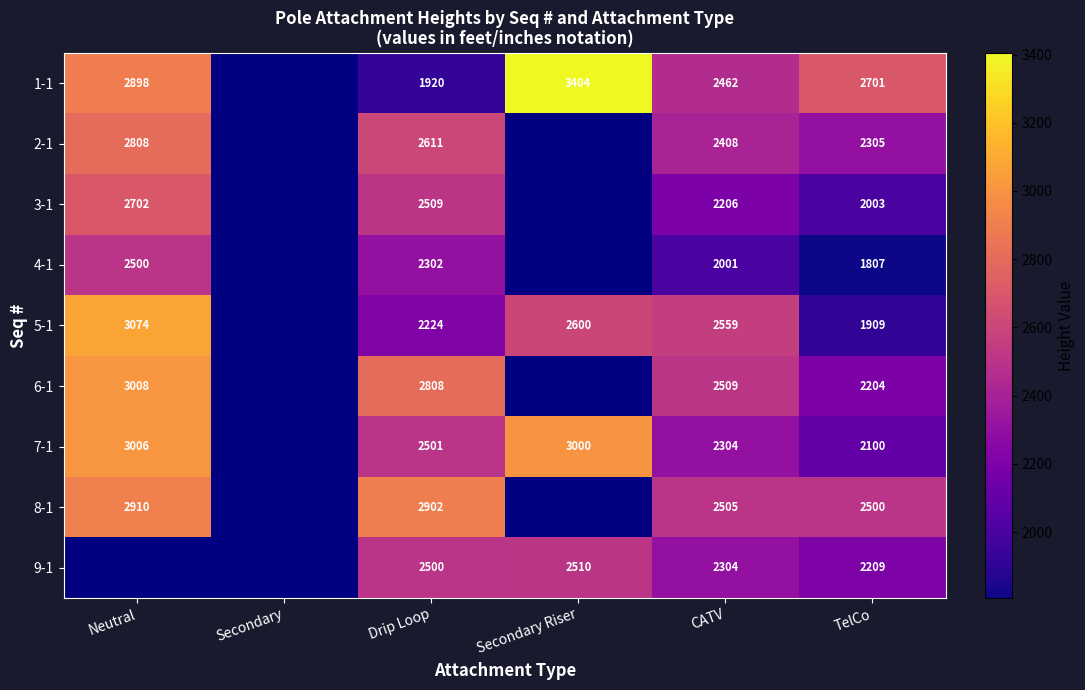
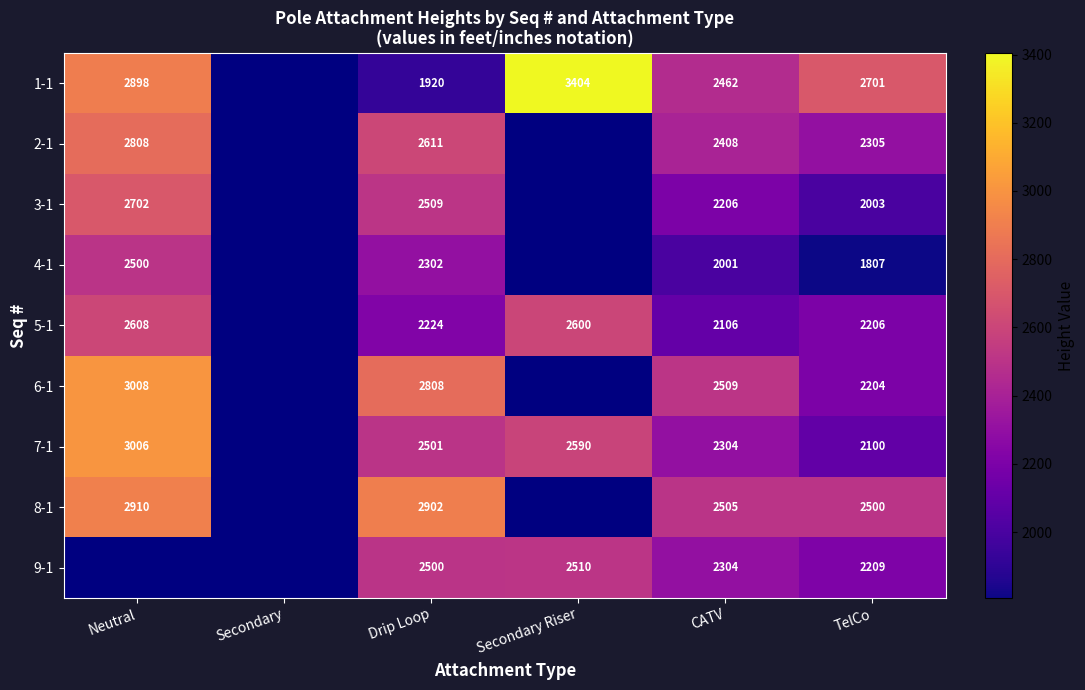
  {
    "1-1": {
      "Neutral": 2898,
      "Drip Loop": 1920,
      "Secondary Riser": 3404,
      "CATV": 2462,
      "TelCo": 2701
    },
    "2-1": {
      "Neutral": 2808,
      "Drip Loop": 2611,
      "CATV": 2408,
      "TelCo": 2305
    },
    "3-1": {
      "Neutral": 2702,
      "Drip Loop": 2509,
      "CATV": 2206,
      "TelCo": 2003
    },
    "4-1": {
      "Neutral": 2500,
      "Drip Loop": 2302,
      "CATV": 2001,
      "TelCo": 1807
    },
    "5-1": {
-     "Neutral": 3074,
+     "Neutral": 2608,
      "Drip Loop": 2224,
      "Secondary Riser": 2600,
-     "CATV": 2559,
-     "TelCo": 1909
+     "CATV": 2106,
+     "TelCo": 2206
    },
    "6-1": {
      "Neutral": 3008,
      "Drip Loop": 2808,
      "CATV": 2509,
      "TelCo": 2204
    },
    "7-1": {
      "Neutral": 3006,
      "Drip Loop": 2501,
-     "Secondary Riser": 3000,
+     "Secondary Riser": 2590,
      "CATV": 2304,
      "TelCo": 2100
    },
    "8-1": {
      "Neutral": 2910,
      "Drip Loop": 2902,
      "CATV": 2505,
      "TelCo": 2500
    },
    "9-1": {
      "Drip Loop": 2500,
      "Secondary Riser": 2510,
      "CATV": 2304,
      "TelCo": 2209
    }
  }
